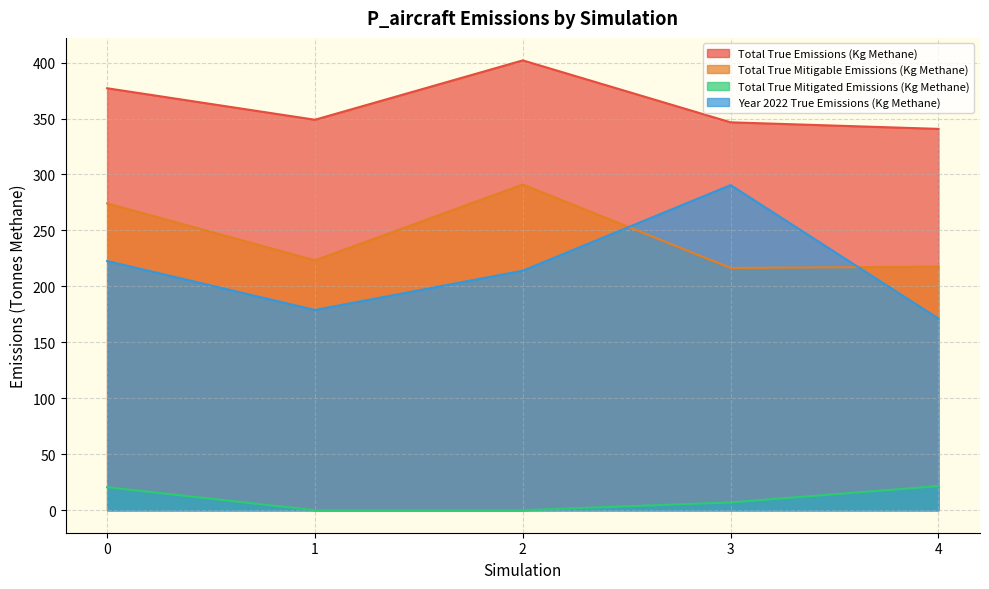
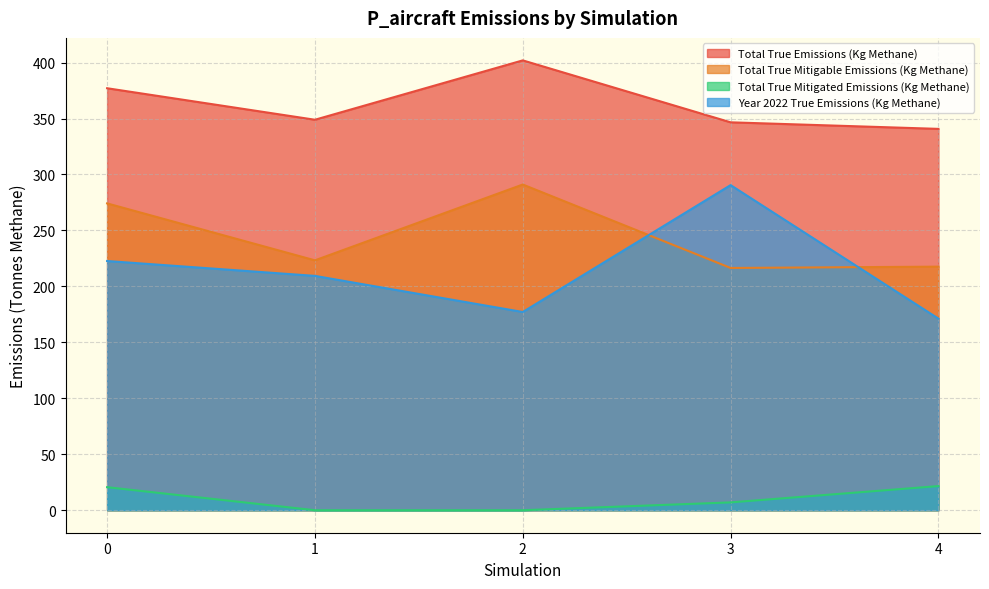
  {
    "Total True Mitigated Emissions (Kg Methane)": {
      "0": 21,
      "1": 0,
      "2": 0,
      "3": 7,
      "4": 22
    },
    "Year 2022 True Emissions (Kg Methane)": {
      "0": 223,
-     "1": 179,
-     "2": 214,
+     "1": 209,
+     "2": 177,
      "3": 291,
      "4": 171
    }
  }
